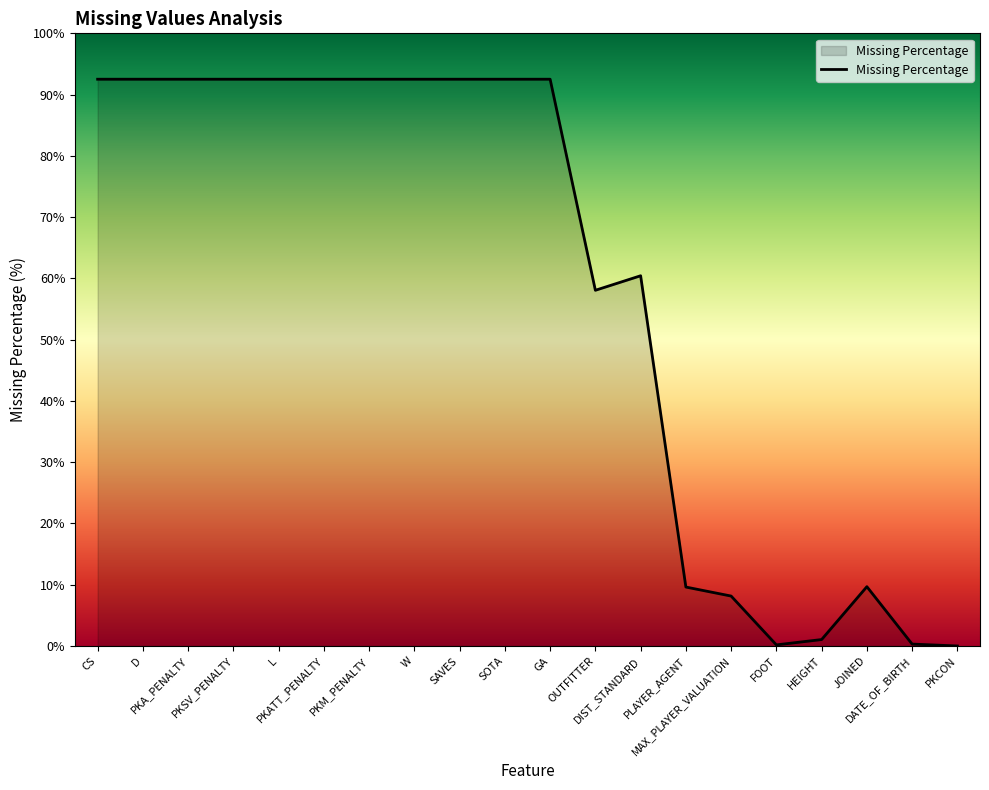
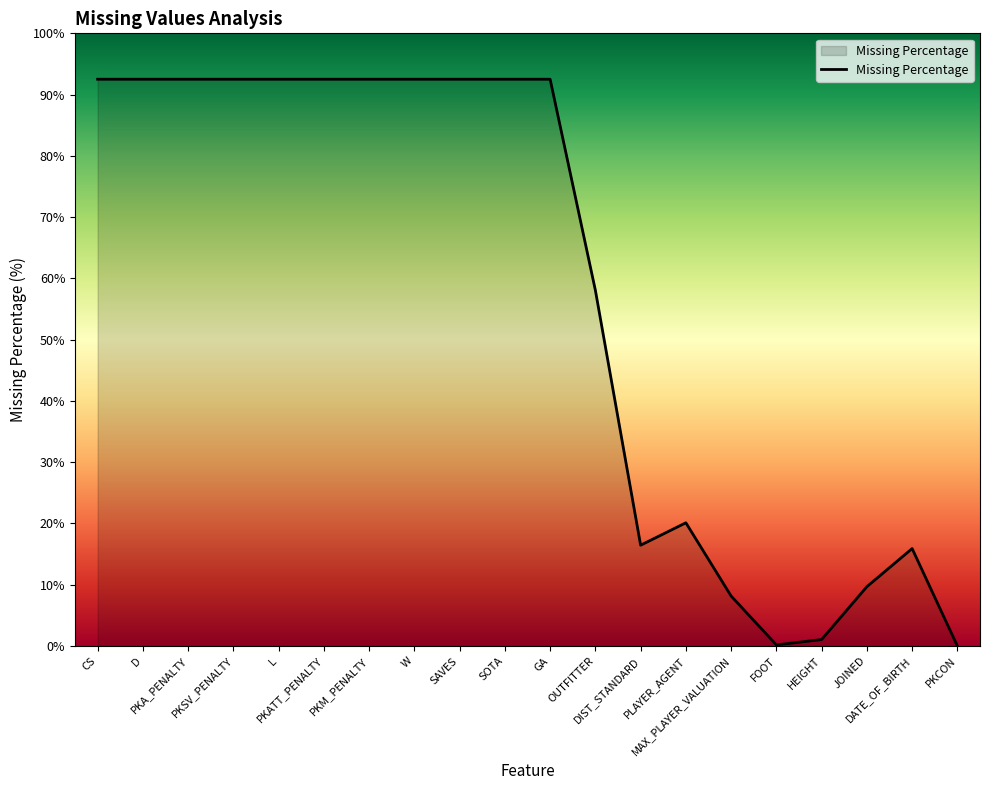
  {
    "CS": "93%",
    "D": "93%",
    "PKA_PENALTY": "93%",
    "PKSV_PENALTY": "93%",
    "L": "93%",
    "PKATT_PENALTY": "93%",
    "PKM_PENALTY": "93%",
    "W": "93%",
    "SAVES": "93%",
    "SOTA": "93%",
    "GA": "93%",
    "OUTFITTER": "58%",
-   "DIST_STANDARD": "60%",
-   "PLAYER_AGENT": "10%",
+   "DIST_STANDARD": "16%",
+   "PLAYER_AGENT": "20%",
    "MAX_PLAYER_VALUATION": "8%",
    "FOOT": "0%",
    "HEIGHT": "1%",
    "JOINED": "10%",
-   "DATE_OF_BIRTH": "0%",
+   "DATE_OF_BIRTH": "16%",
    "PKCON": "0%"
  }
